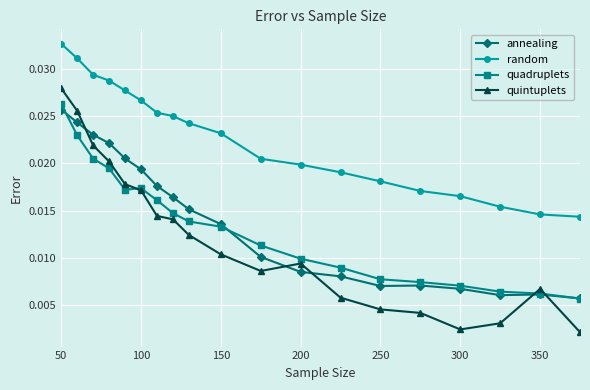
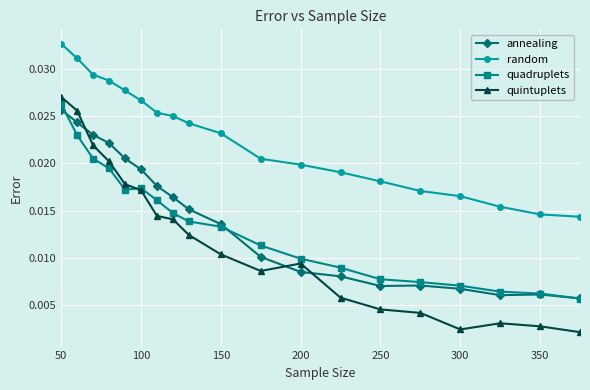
  {
    "quintuplets": {
-     "50": 0.028,
+     "50": 0.027,
      "150": 0.010,
      "200": 0.009,
      "250": 0.005,
      "300": 0.002,
-     "350": 0.007
+     "350": 0.003
    }
  }
